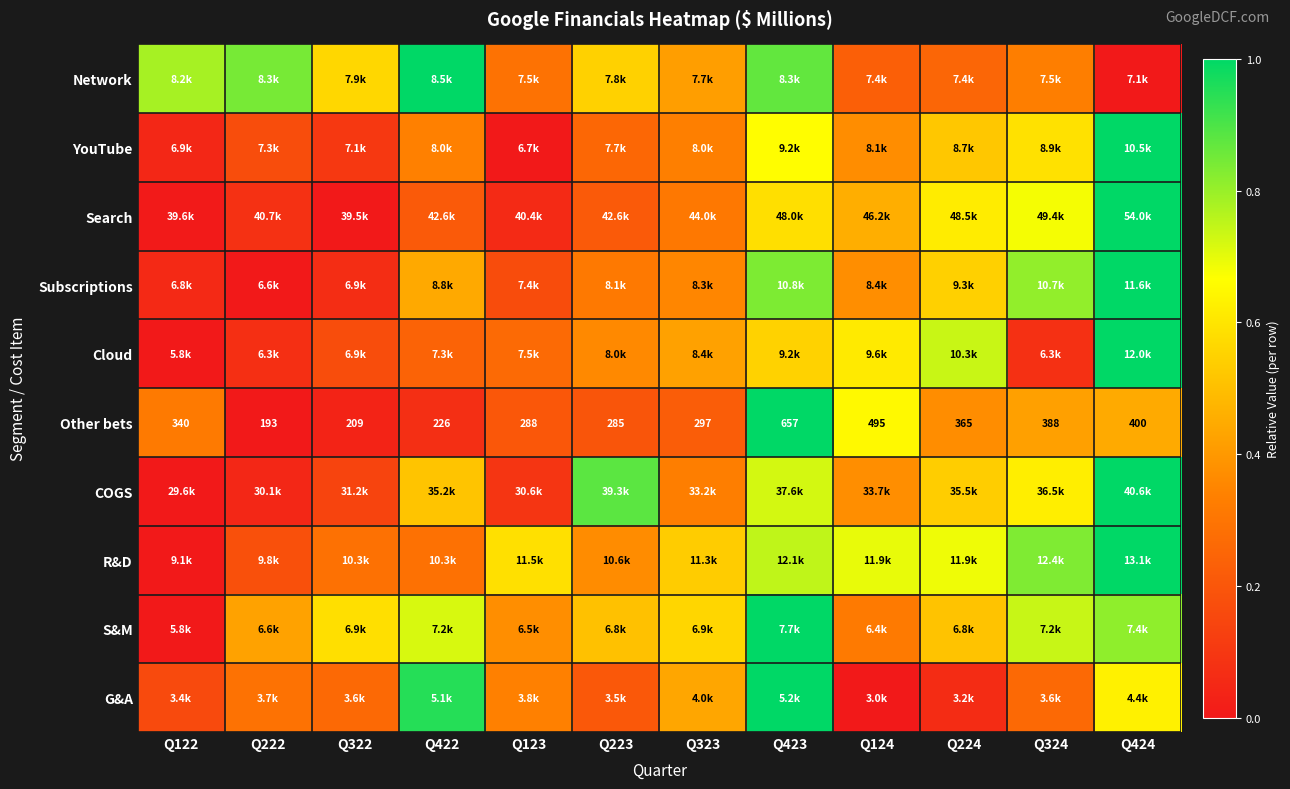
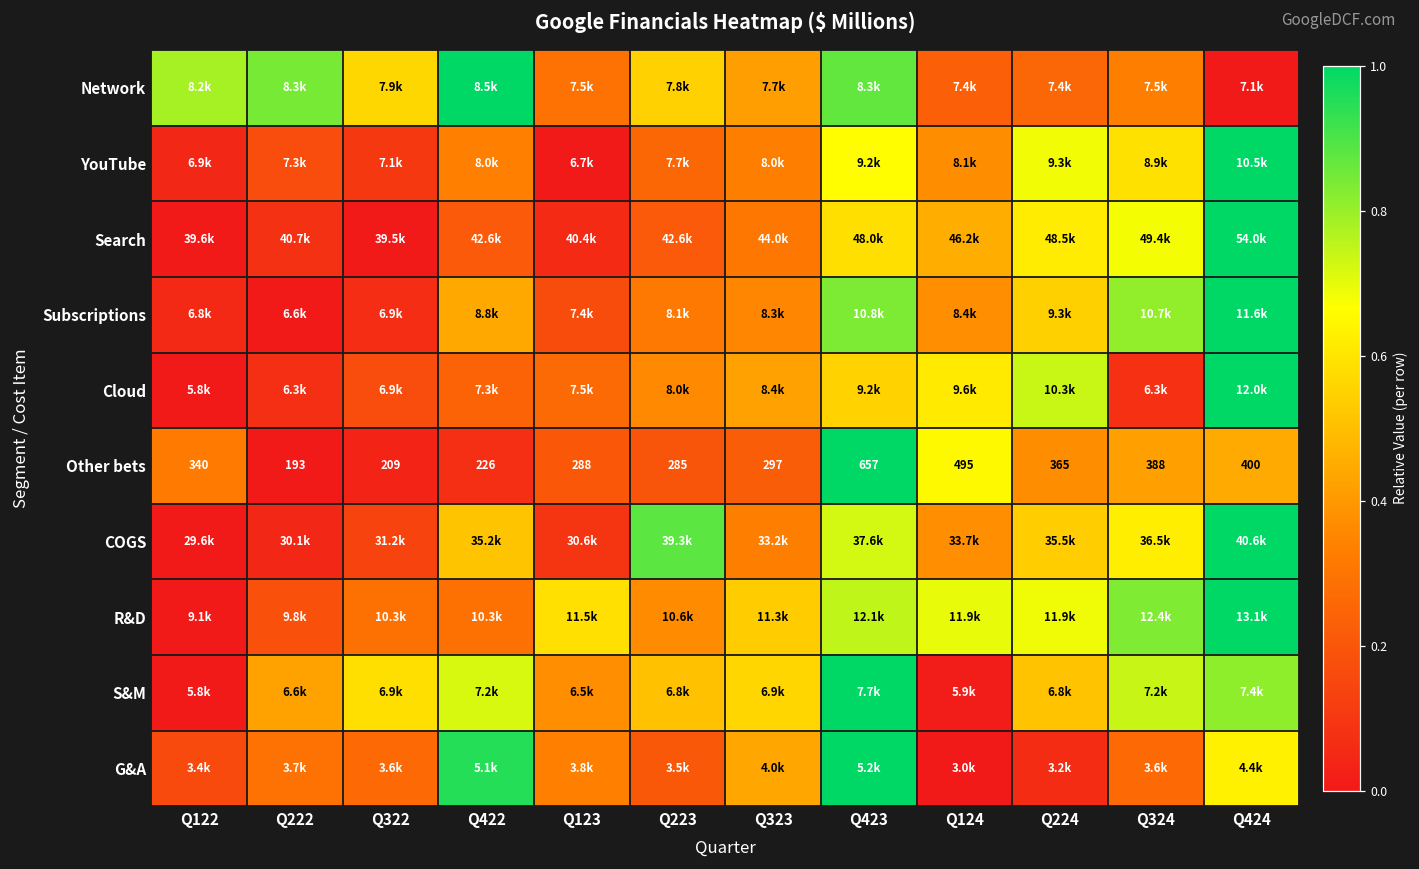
  {
    "Network": {
      "Q122": "8.2k",
      "Q222": "8.3k",
      "Q322": "7.9k",
      "Q422": "8.5k",
      "Q123": "7.5k",
      "Q223": "7.8k",
      "Q323": "7.7k",
      "Q423": "8.3k",
      "Q124": "7.4k",
      "Q224": "7.4k",
      "Q324": "7.5k",
      "Q424": "7.1k"
    },
    "YouTube": {
      "Q122": "6.9k",
      "Q222": "7.3k",
      "Q322": "7.1k",
      "Q422": "8.0k",
      "Q123": "6.7k",
      "Q223": "7.7k",
      "Q323": "8.0k",
      "Q423": "9.2k",
      "Q124": "8.1k",
-     "Q224": "8.7k",
+     "Q224": "9.3k",
      "Q324": "8.9k",
      "Q424": "10.5k"
    },
    "Search": {
      "Q122": "39.6k",
      "Q222": "40.7k",
      "Q322": "39.5k",
      "Q422": "42.6k",
      "Q123": "40.4k",
      "Q223": "42.6k",
      "Q323": "44.0k",
      "Q423": "48.0k",
      "Q124": "46.2k",
      "Q224": "48.5k",
      "Q324": "49.4k",
      "Q424": "54.0k"
    },
    "Subscriptions": {
      "Q122": "6.8k",
      "Q222": "6.6k",
      "Q322": "6.9k",
      "Q422": "8.8k",
      "Q123": "7.4k",
      "Q223": "8.1k",
      "Q323": "8.3k",
      "Q423": "10.8k",
      "Q124": "8.4k",
      "Q224": "9.3k",
      "Q324": "10.7k",
      "Q424": "11.6k"
    },
    "Cloud": {
      "Q122": "5.8k",
      "Q222": "6.3k",
      "Q322": "6.9k",
      "Q422": "7.3k",
      "Q123": "7.5k",
      "Q223": "8.0k",
      "Q323": "8.4k",
      "Q423": "9.2k",
      "Q124": "9.6k",
      "Q224": "10.3k",
      "Q324": "6.3k",
      "Q424": "12.0k"
    },
    "Other bets": {
      "Q122": "340",
      "Q222": "193",
      "Q322": "209",
      "Q422": "226",
      "Q123": "288",
      "Q223": "285",
      "Q323": "297",
      "Q423": "657",
      "Q124": "495",
      "Q224": "365",
      "Q324": "388",
      "Q424": "400"
    },
    "COGS": {
      "Q122": "29.6k",
      "Q222": "30.1k",
      "Q322": "31.2k",
      "Q422": "35.2k",
      "Q123": "30.6k",
      "Q223": "39.3k",
      "Q323": "33.2k",
      "Q423": "37.6k",
      "Q124": "33.7k",
      "Q224": "35.5k",
      "Q324": "36.5k",
      "Q424": "40.6k"
    },
    "R&D": {
      "Q122": "9.1k",
      "Q222": "9.8k",
      "Q322": "10.3k",
      "Q422": "10.3k",
      "Q123": "11.5k",
      "Q223": "10.6k",
      "Q323": "11.3k",
      "Q423": "12.1k",
      "Q124": "11.9k",
      "Q224": "11.9k",
      "Q324": "12.4k",
      "Q424": "13.1k"
    },
    "S&M": {
      "Q122": "5.8k",
      "Q222": "6.6k",
      "Q322": "6.9k",
      "Q422": "7.2k",
      "Q123": "6.5k",
      "Q223": "6.8k",
      "Q323": "6.9k",
      "Q423": "7.7k",
-     "Q124": "6.4k",
+     "Q124": "5.9k",
      "Q224": "6.8k",
      "Q324": "7.2k",
      "Q424": "7.4k"
    },
    "G&A": {
      "Q122": "3.4k",
      "Q222": "3.7k",
      "Q322": "3.6k",
      "Q422": "5.1k",
      "Q123": "3.8k",
      "Q223": "3.5k",
      "Q323": "4.0k",
      "Q423": "5.2k",
      "Q124": "3.0k",
      "Q224": "3.2k",
      "Q324": "3.6k",
      "Q424": "4.4k"
    }
  }
